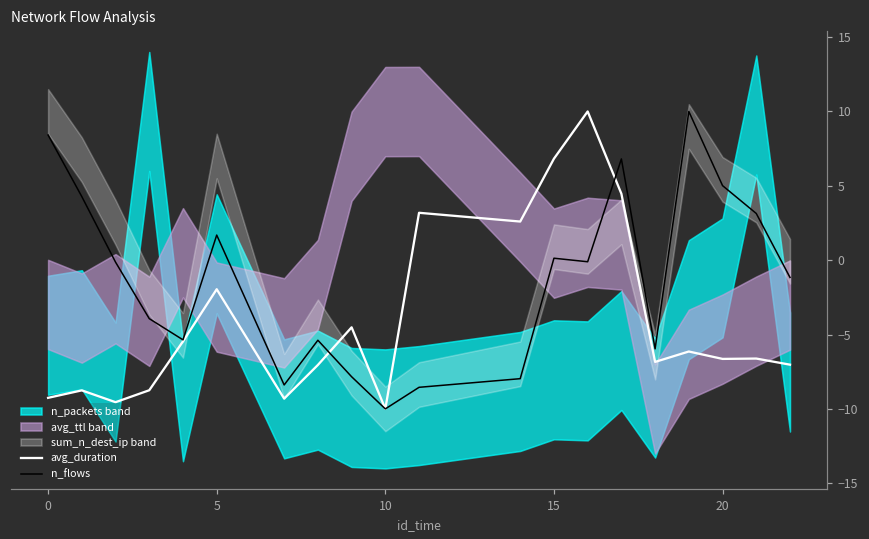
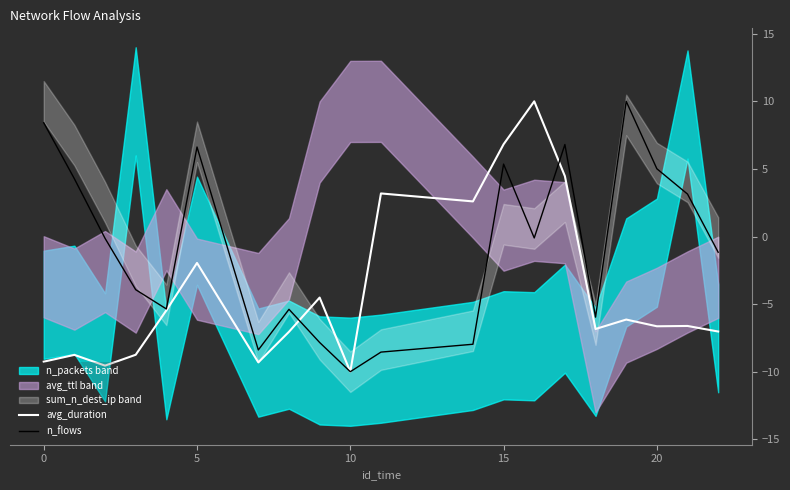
  {
    "n_flows": {
      "0": 8.4,
-     "5": 1.7,
-     "15": 0.1,
+     "5": 6.6,
+     "15": 5.4,
      "20": 5.0
    }
  }
